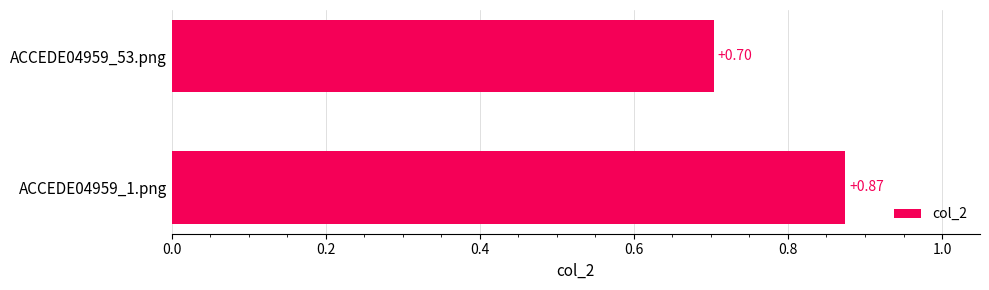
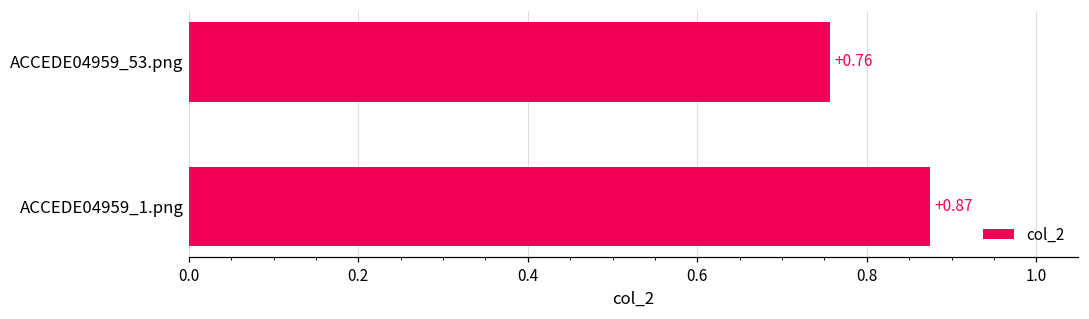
  {
-   "ACCEDE04959_53.png": "+0.70",
+   "ACCEDE04959_53.png": "+0.76",
    "ACCEDE04959_1.png": "+0.87"
  }
